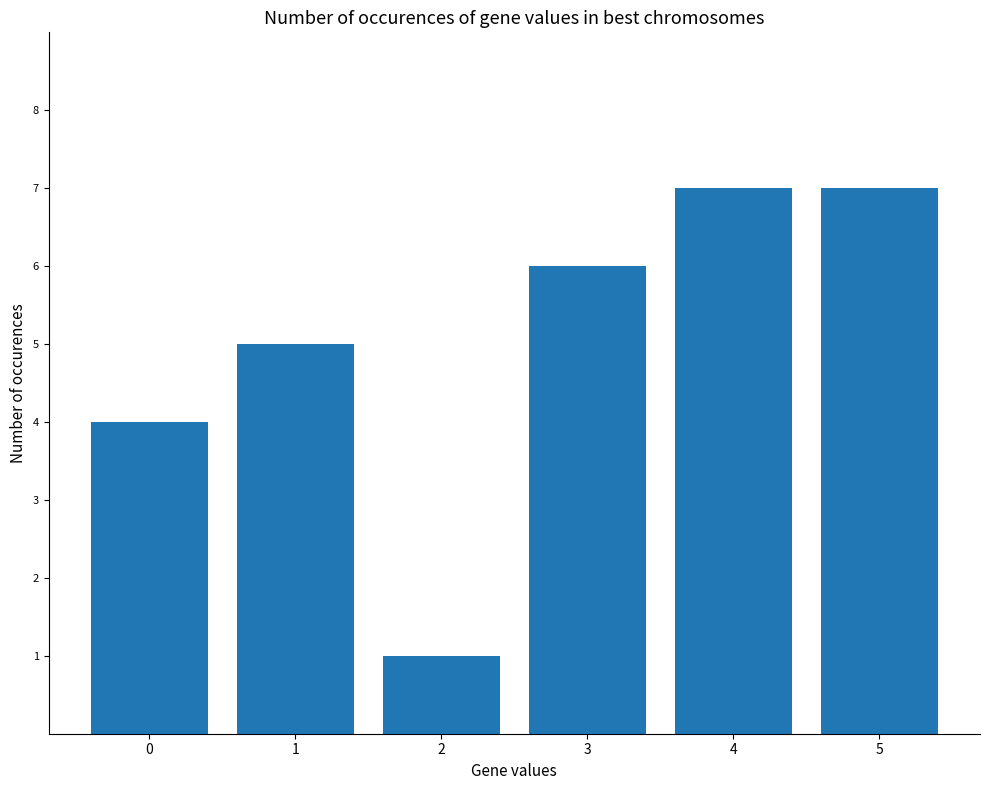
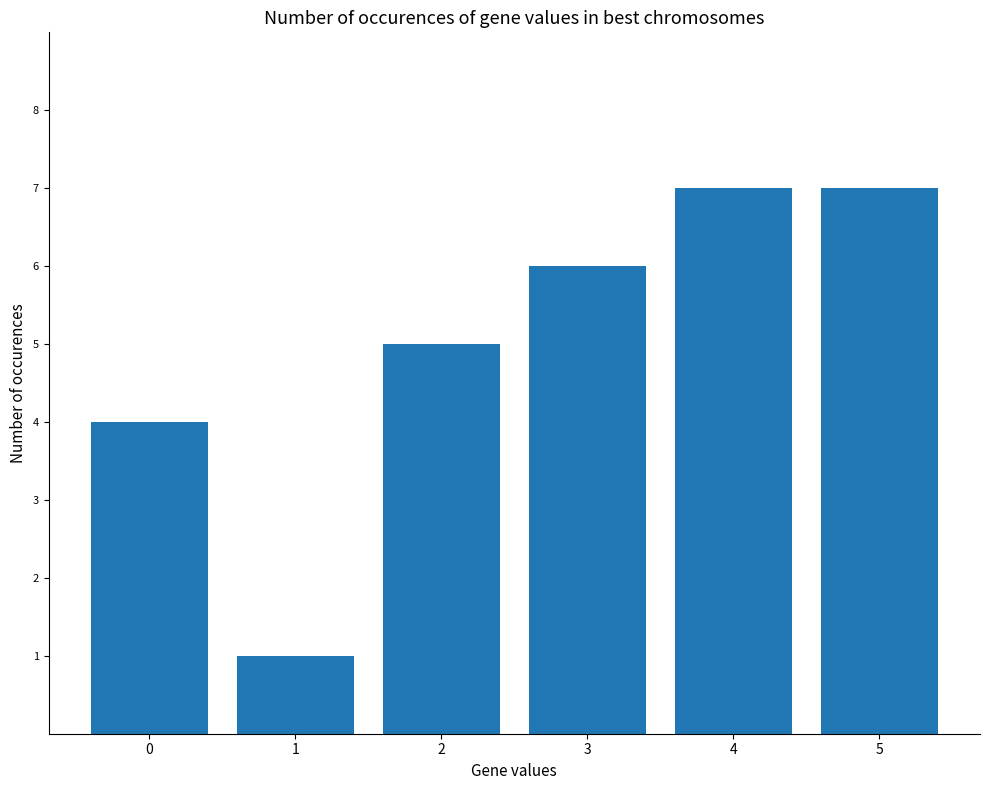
  {
    "0": 4,
-   "1": 5,
-   "2": 1,
+   "1": 1,
+   "2": 5,
    "3": 6,
    "4": 7,
    "5": 7
  }
